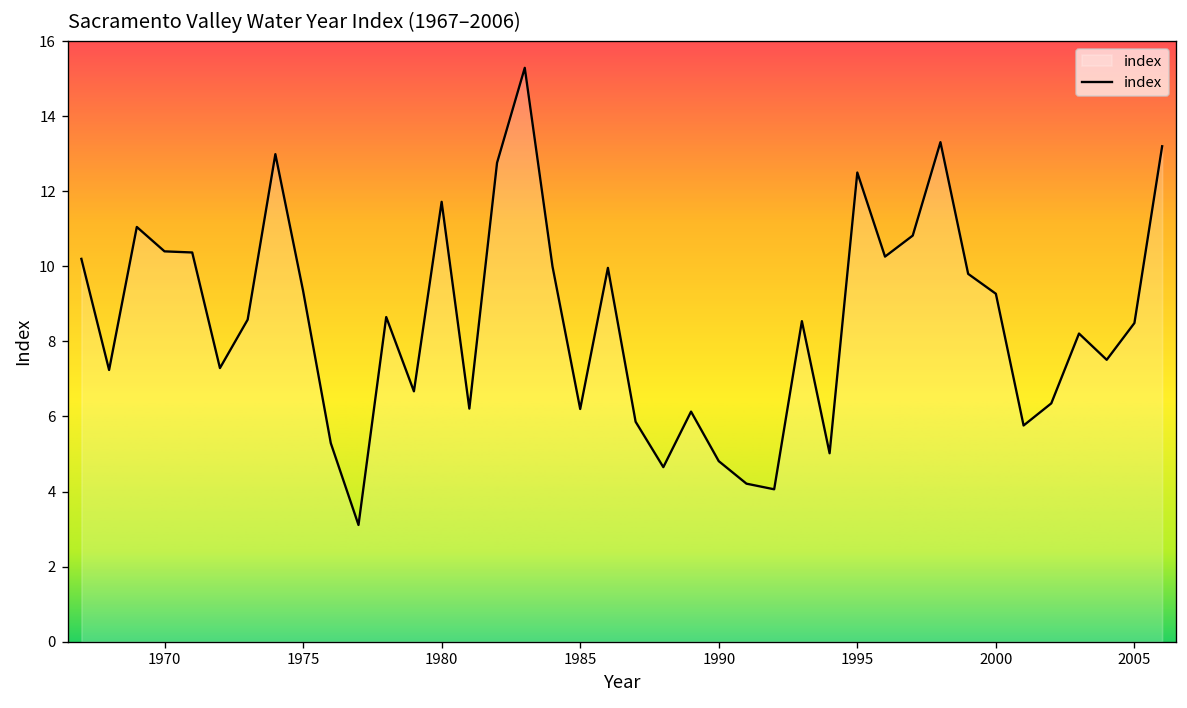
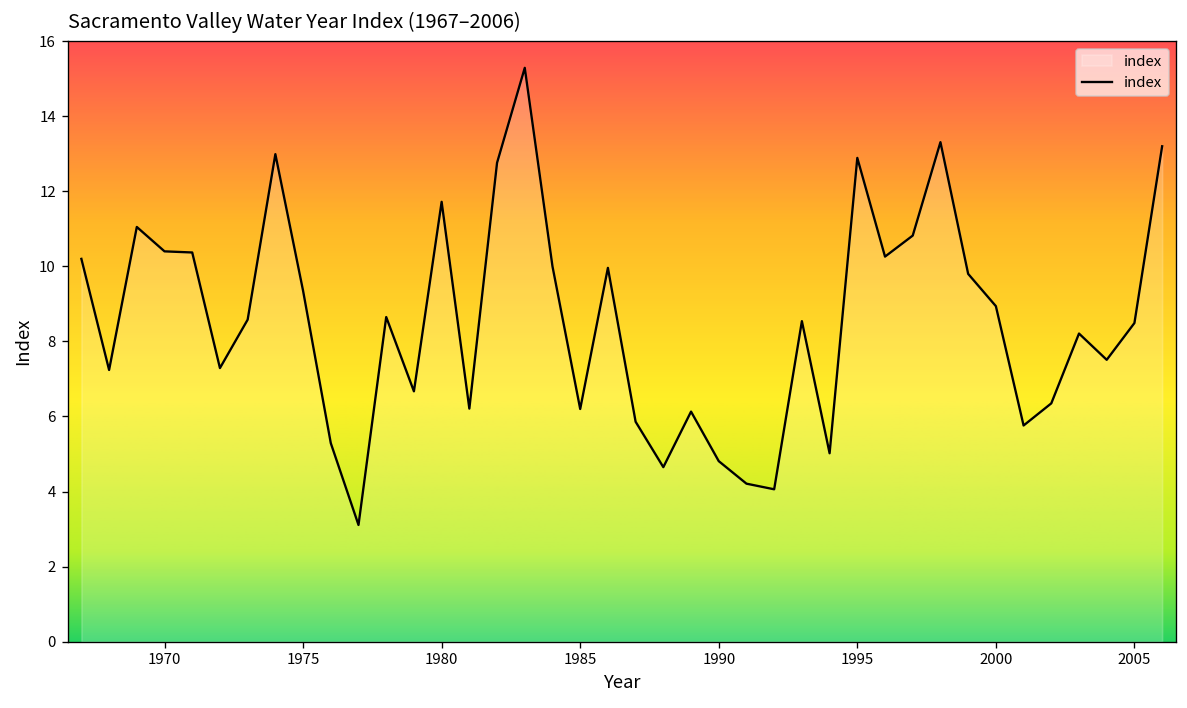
  {
    "1970": 10.4,
    "1975": 9.4,
    "1980": 11.7,
    "1985": 6.2,
    "1990": 4.8,
-   "1995": 12.5,
-   "2000": 9.3,
+   "1995": 12.9,
+   "2000": 8.9,
    "2005": 8.5
  }
